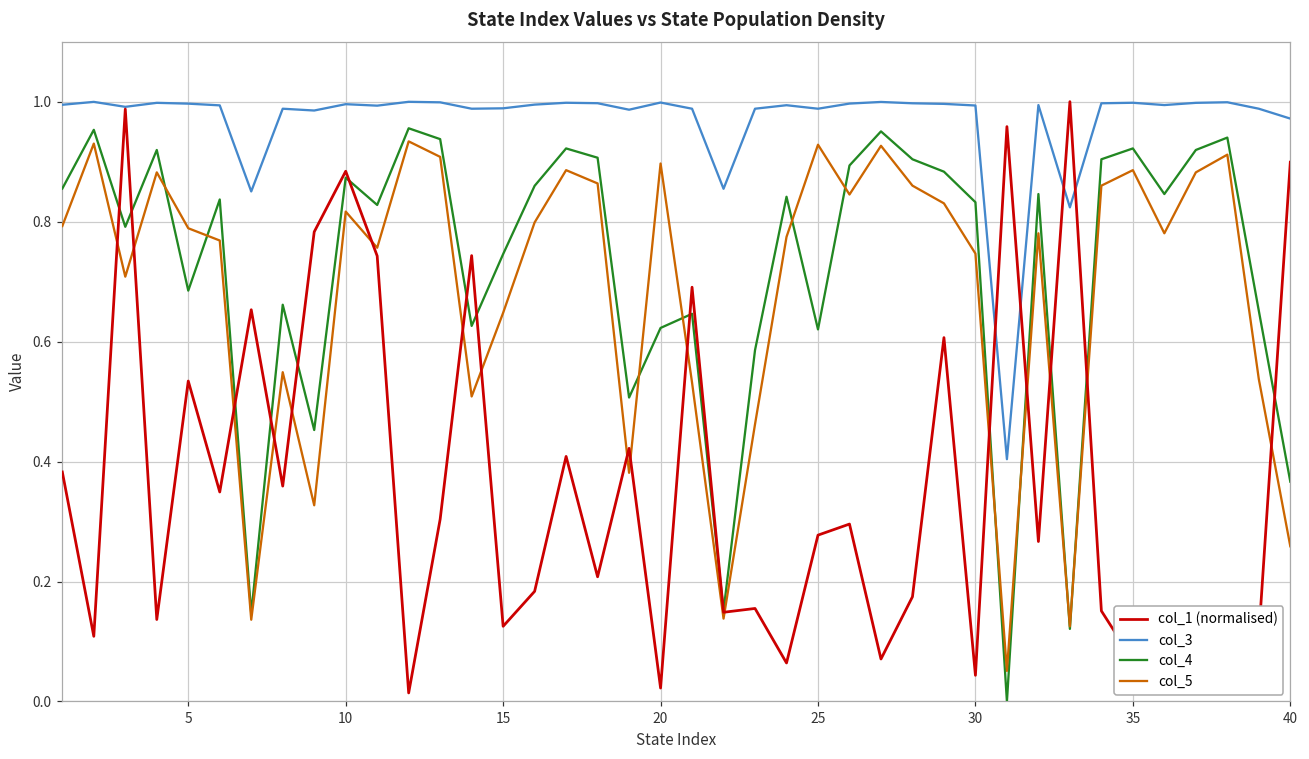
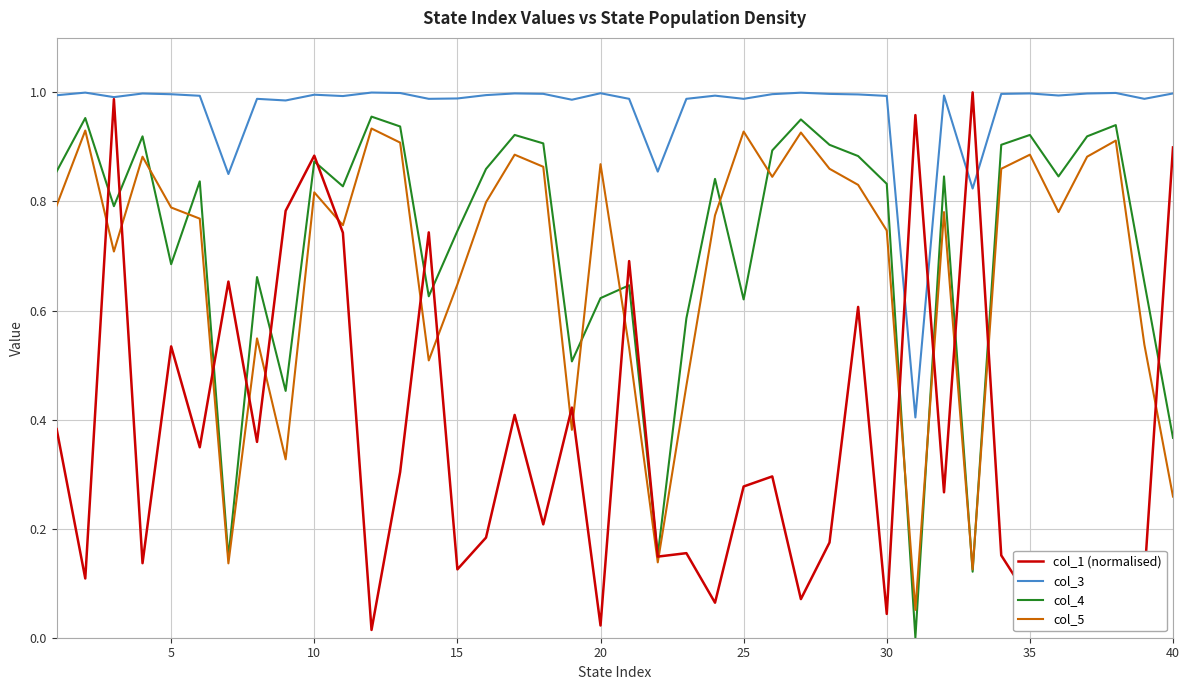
  {
    "col_1 (normalised)": {
      "5": 0.53,
      "10": 0.88,
      "15": 0.13,
      "20": 0.02,
      "25": 0.28,
      "30": 0.04,
      "40": 0.90
    },
    "col_3": {
      "5": 1.00,
      "10": 1.00,
      "15": 0.99,
      "20": 1.00,
      "25": 0.99,
      "30": 0.99,
      "35": 1.00,
-     "40": 0.97
+     "40": 1.00
    },
    "col_4": {
      "5": 0.68,
      "10": 0.87,
      "15": 0.75,
      "20": 0.62,
      "25": 0.62,
      "30": 0.83,
      "35": 0.92,
      "40": 0.37
    },
    "col_5": {
      "5": 0.79,
      "10": 0.82,
      "15": 0.65,
-     "20": 0.90,
+     "20": 0.87,
      "25": 0.93,
      "30": 0.75,
      "35": 0.89,
      "40": 0.26
    }
  }
